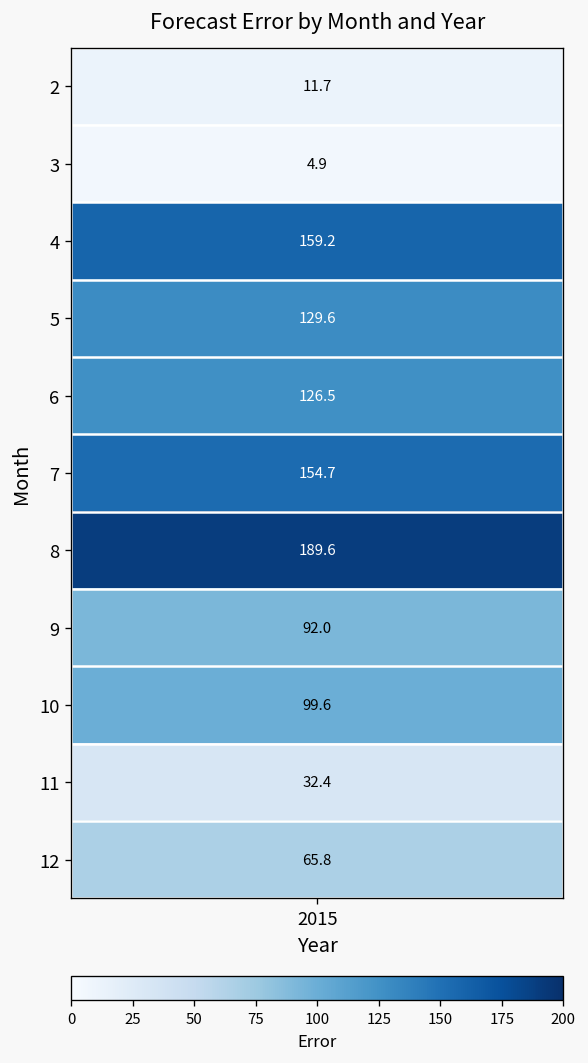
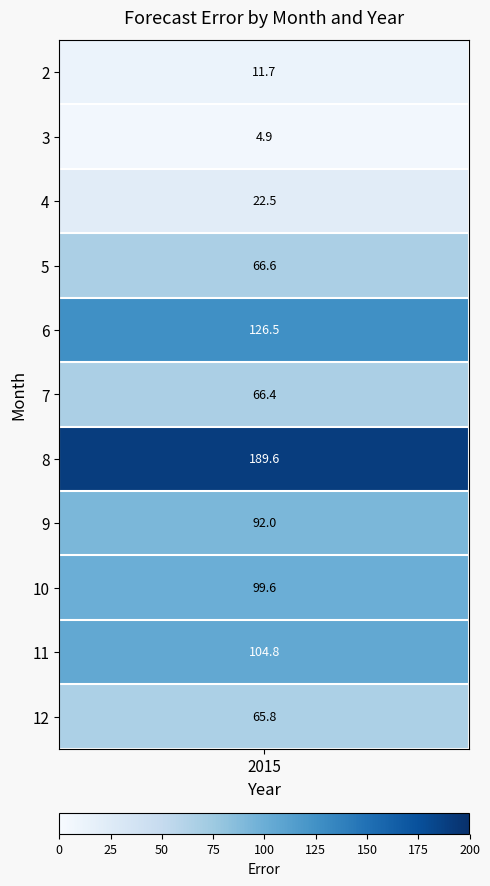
  {
    "2": {
      "2015": 11.7
    },
    "3": {
      "2015": 4.9
    },
    "4": {
-     "2015": 159.2
+     "2015": 22.5
    },
    "5": {
-     "2015": 129.6
+     "2015": 66.6
    },
    "6": {
      "2015": 126.5
    },
    "7": {
-     "2015": 154.7
+     "2015": 66.4
    },
    "8": {
      "2015": 189.6
    },
    "9": {
      "2015": 92.0
    },
    "10": {
      "2015": 99.6
    },
    "11": {
-     "2015": 32.4
+     "2015": 104.8
    },
    "12": {
      "2015": 65.8
    }
  }
